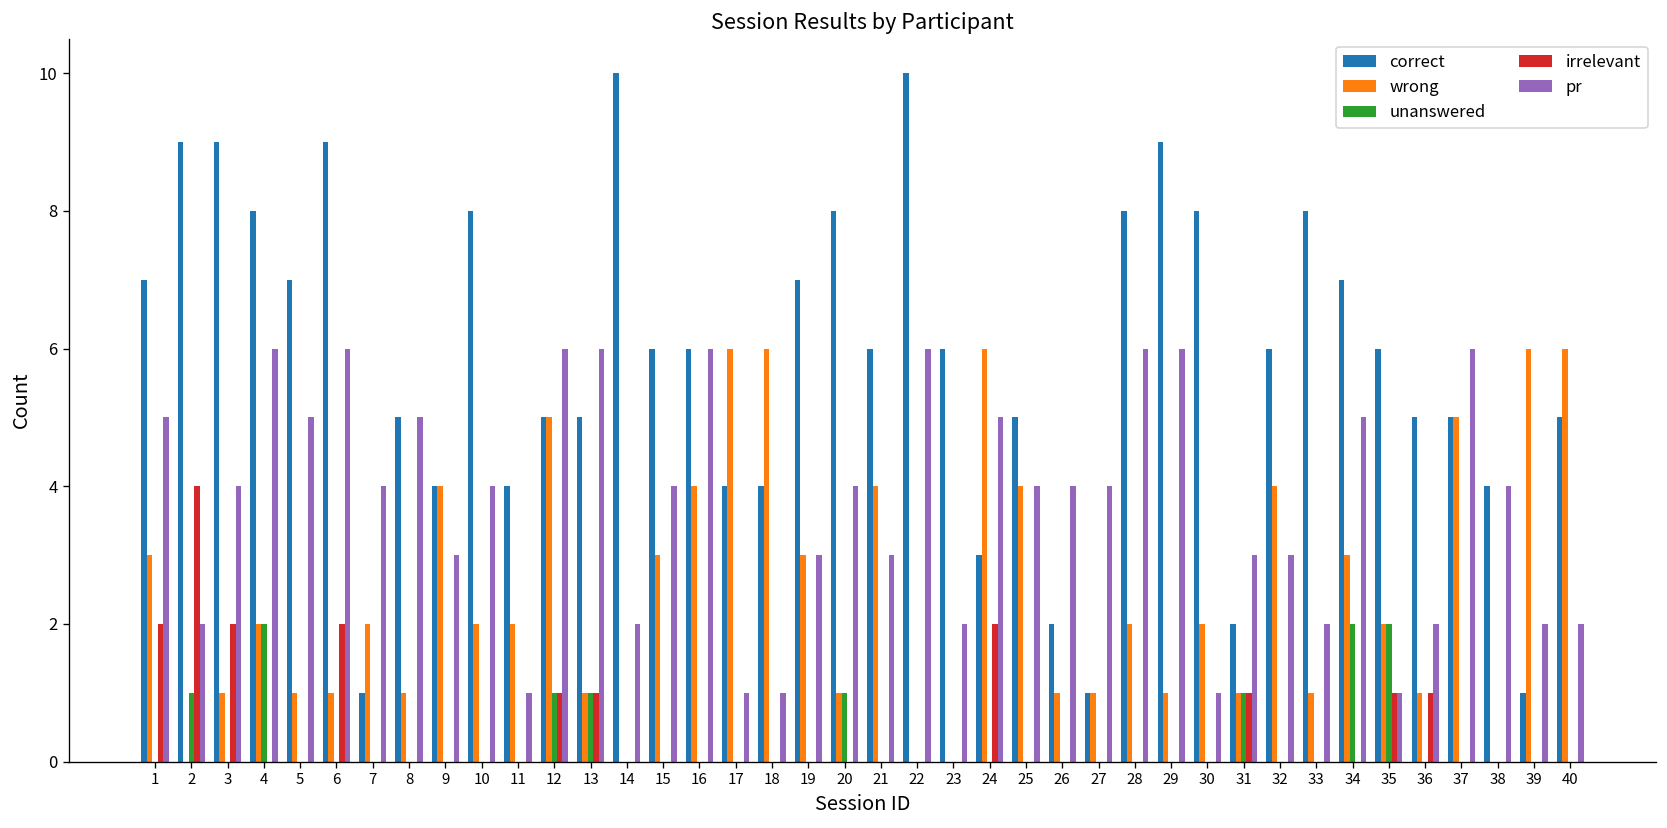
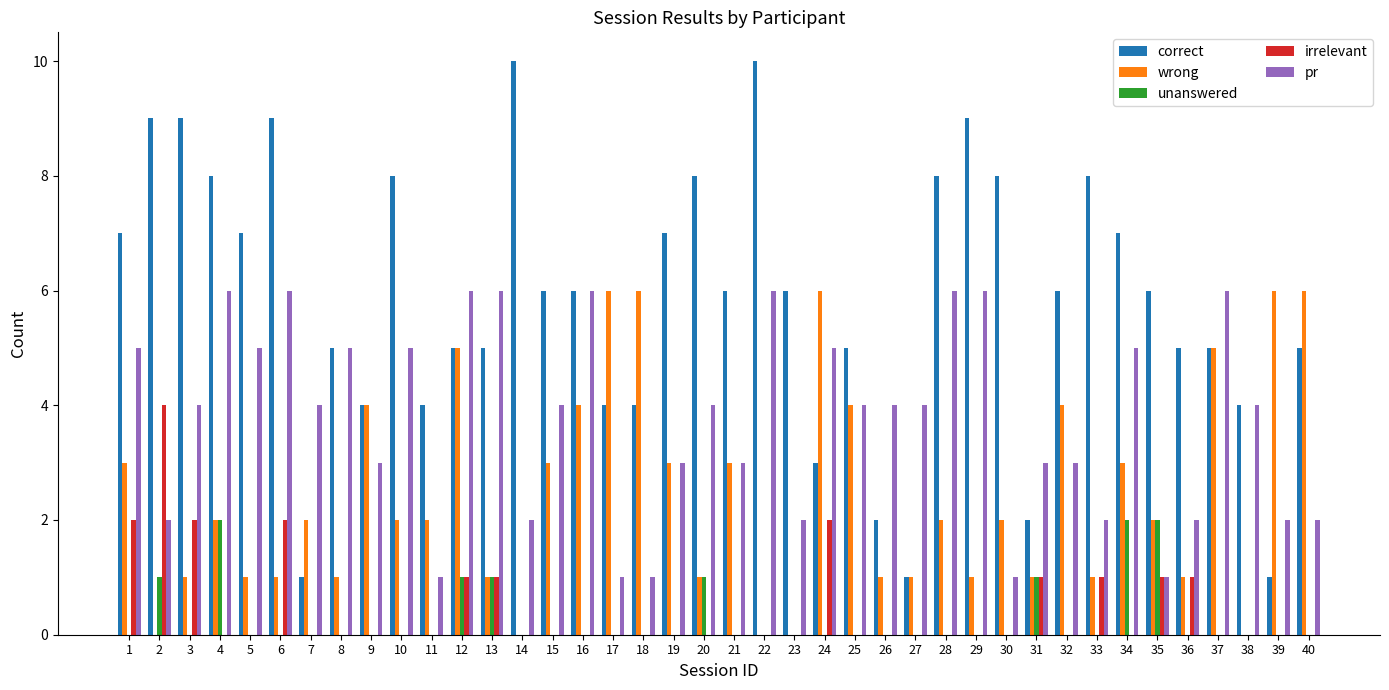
  {
    "correct": {
      "1": 7,
      "2": 9,
      "3": 9,
      "4": 8,
      "5": 7,
      "6": 9,
      "7": 1,
      "8": 5,
      "9": 4,
      "10": 8,
      "11": 4,
      "12": 5,
      "13": 5,
      "14": 10,
      "15": 6,
      "16": 6,
      "17": 4,
      "18": 4,
      "19": 7,
      "20": 8,
      "21": 6,
      "22": 10,
      "23": 6,
      "24": 3,
      "25": 5,
      "26": 2,
      "27": 1,
      "28": 8,
      "29": 9,
      "30": 8,
      "31": 2,
      "32": 6,
      "33": 8,
      "34": 7,
      "35": 6,
      "36": 5,
      "37": 5,
      "38": 4,
      "39": 1,
      "40": 5
    },
    "wrong": {
      "1": 3,
      "2": 0,
      "3": 1,
      "4": 2,
      "5": 1,
      "6": 1,
      "7": 2,
      "8": 1,
      "9": 4,
      "10": 2,
      "11": 2,
      "12": 5,
      "13": 1,
      "14": 0,
      "15": 3,
      "16": 4,
      "17": 6,
      "18": 6,
      "19": 3,
      "20": 1,
-     "21": 4,
+     "21": 3,
      "22": 0,
      "23": 0,
      "24": 6,
      "25": 4,
      "26": 1,
      "27": 1,
      "28": 2,
      "29": 1,
      "30": 2,
      "31": 1,
      "32": 4,
      "33": 1,
      "34": 3,
      "35": 2,
      "36": 1,
      "37": 5,
      "38": 0,
      "39": 6,
      "40": 6
    },
    "unanswered": {
      "1": 0,
      "2": 1,
      "3": 0,
      "4": 2,
      "5": 0,
      "6": 0,
      "7": 0,
      "8": 0,
      "9": 0,
      "10": 0,
      "11": 0,
      "12": 1,
      "13": 1,
      "14": 0,
      "15": 0,
      "16": 0,
      "17": 0,
      "18": 0,
      "19": 0,
      "20": 1,
      "21": 0,
      "22": 0,
      "23": 0,
      "24": 0,
      "25": 0,
      "26": 0,
      "27": 0,
      "28": 0,
      "29": 0,
      "30": 0,
      "31": 1,
      "32": 0,
      "33": 0,
      "34": 2,
      "35": 2,
      "36": 0,
      "37": 0,
      "38": 0,
      "39": 0,
      "40": 0
    },
    "irrelevant": {
      "1": 2,
      "2": 4,
      "3": 2,
      "4": 0,
      "5": 0,
      "6": 2,
      "7": 0,
      "8": 0,
      "9": 0,
      "10": 0,
      "11": 0,
      "12": 1,
      "13": 1,
      "14": 0,
      "15": 0,
      "16": 0,
      "17": 0,
      "18": 0,
      "19": 0,
      "20": 0,
      "21": 0,
      "22": 0,
      "23": 0,
      "24": 2,
      "25": 0,
      "26": 0,
      "27": 0,
      "28": 0,
      "29": 0,
      "30": 0,
      "31": 1,
      "32": 0,
-     "33": 0,
+     "33": 1,
      "34": 0,
      "35": 1,
      "36": 1,
      "37": 0,
      "38": 0,
      "39": 0,
      "40": 0
    },
    "pr": {
      "1": 5,
      "2": 2,
      "3": 4,
      "4": 6,
      "5": 5,
      "6": 6,
      "7": 4,
      "8": 5,
      "9": 3,
-     "10": 4,
+     "10": 5,
      "11": 1,
      "12": 6,
      "13": 6,
      "14": 2,
      "15": 4,
      "16": 6,
      "17": 1,
      "18": 1,
      "19": 3,
      "20": 4,
      "21": 3,
      "22": 6,
      "23": 2,
      "24": 5,
      "25": 4,
      "26": 4,
      "27": 4,
      "28": 6,
      "29": 6,
      "30": 1,
      "31": 3,
      "32": 3,
      "33": 2,
      "34": 5,
      "35": 1,
      "36": 2,
      "37": 6,
      "38": 4,
      "39": 2,
      "40": 2
    }
  }
